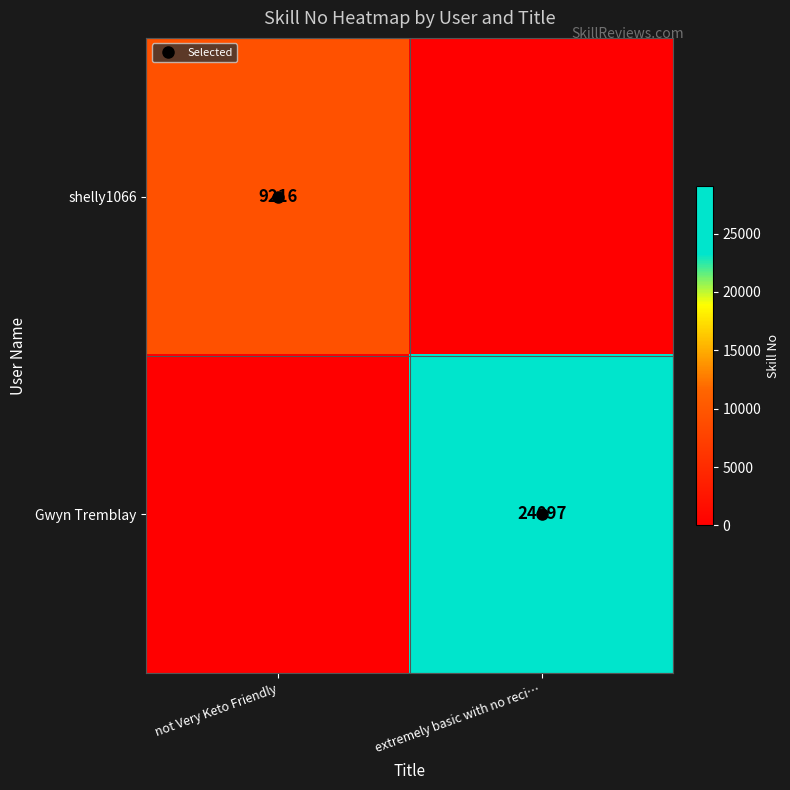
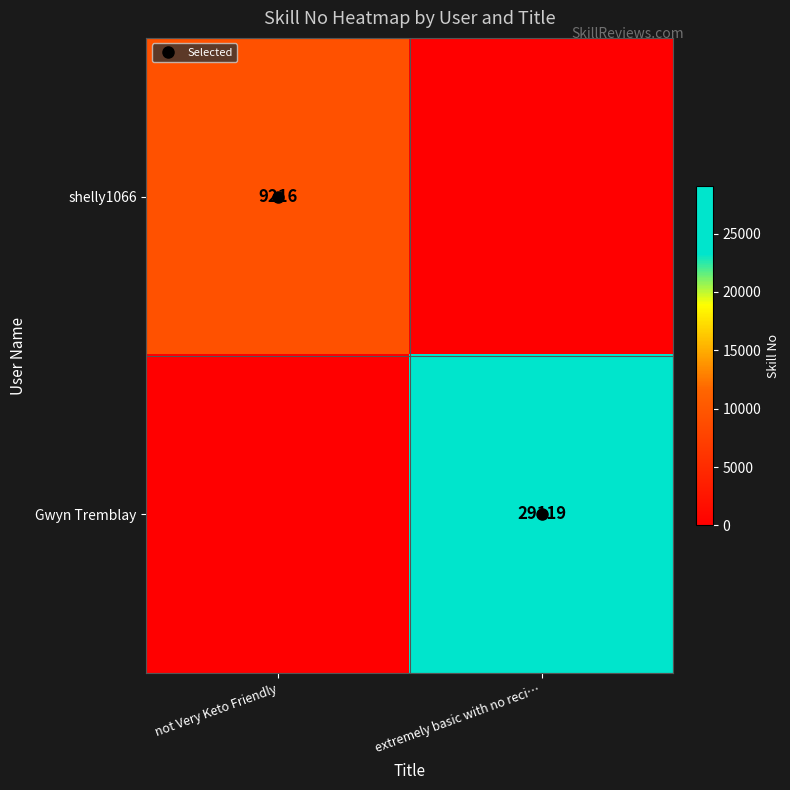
  {
    "Gwyn Tremblay": {
-     "extremely basic with no reci…": 24097
+     "extremely basic with no reci…": 29119
    }
  }
